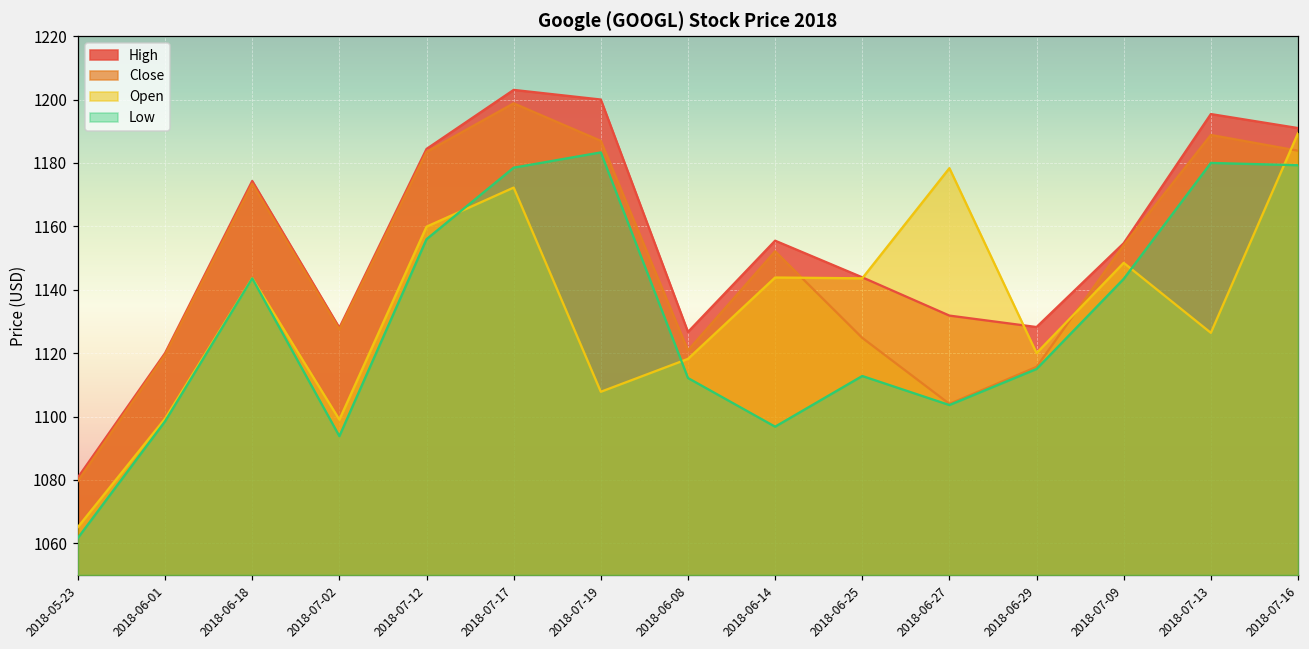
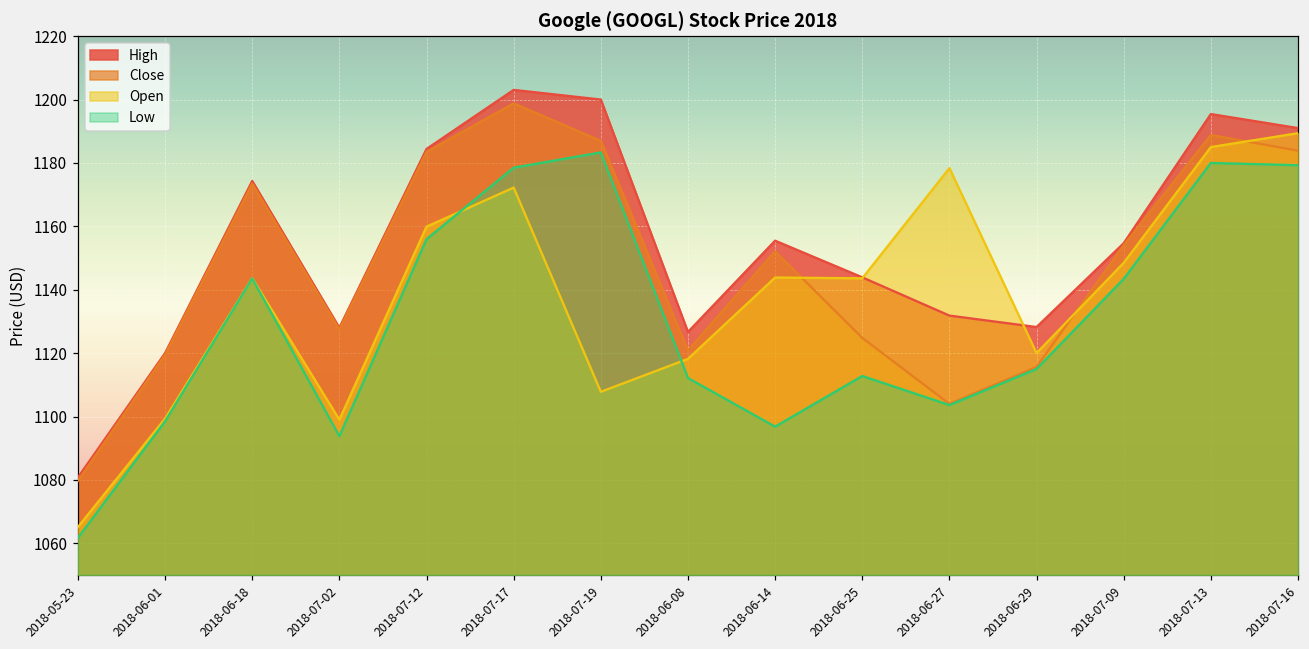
  {
    "Open": {
      "2018-05-23": 1065,
      "2018-07-02": 1099,
      "2018-07-12": 1160,
      "2018-07-17": 1172,
      "2018-07-19": 1108,
      "2018-06-08": 1118,
      "2018-06-14": 1144,
      "2018-06-27": 1178,
      "2018-06-29": 1120,
      "2018-07-09": 1148,
-     "2018-07-13": 1126,
+     "2018-07-13": 1185,
      "2018-07-16": 1189
    },
    "Low": {
      "2018-05-23": 1062,
      "2018-07-02": 1094,
      "2018-07-12": 1156,
      "2018-07-17": 1179,
      "2018-07-19": 1183,
      "2018-06-08": 1112,
      "2018-06-14": 1097,
      "2018-06-25": 1113,
      "2018-07-09": 1143,
      "2018-07-13": 1180,
      "2018-07-16": 1179
    }
  }
